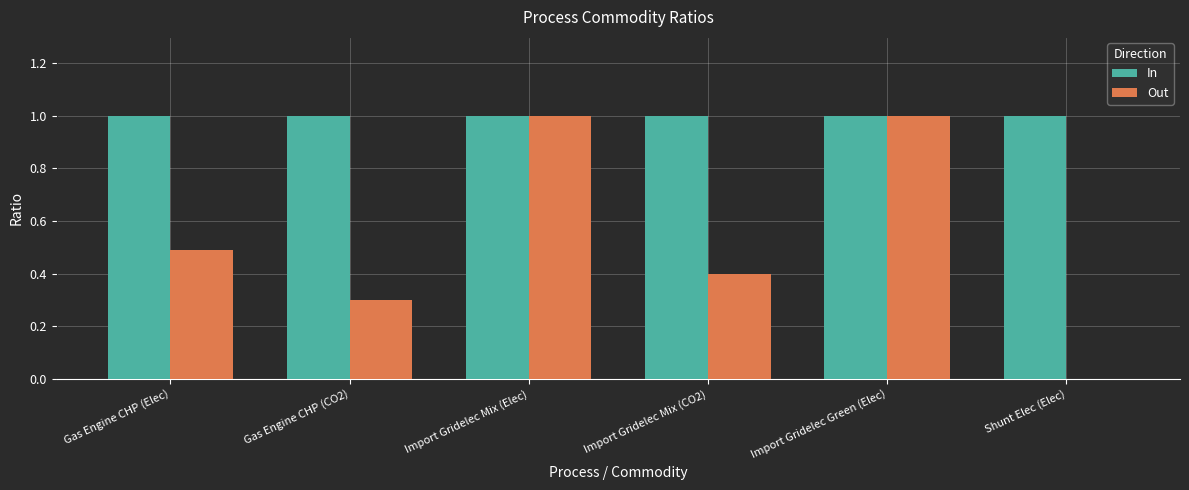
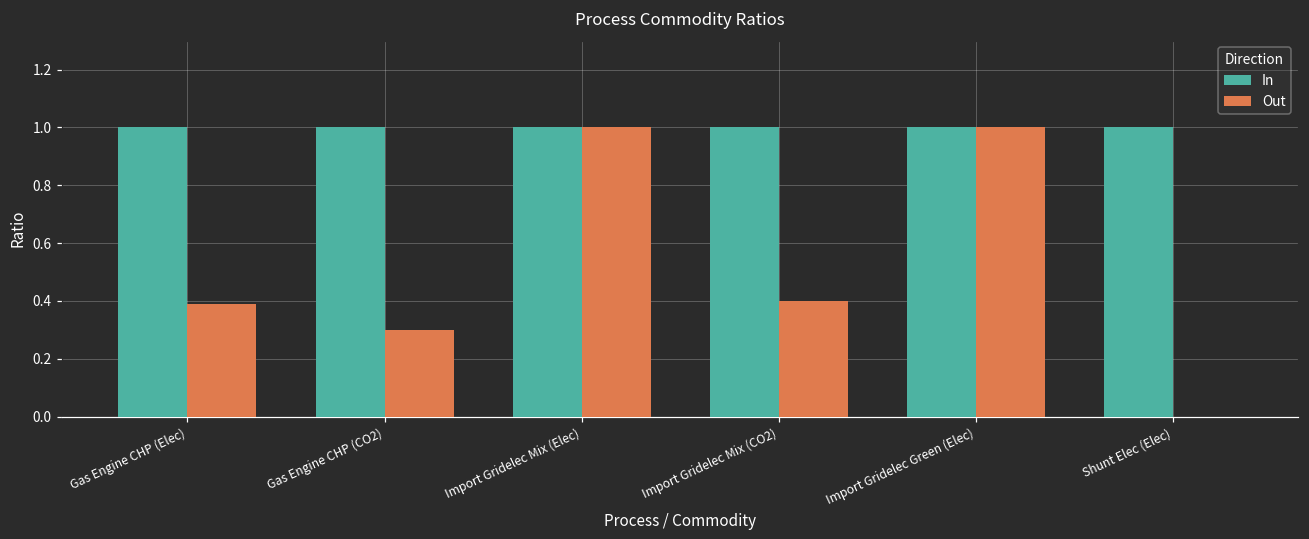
  {
    "In": {
      "Gas Engine CHP (Elec)": 1.00,
      "Gas Engine CHP (CO2)": 1.00,
      "Import Gridelec Mix (Elec)": 1.00,
      "Import Gridelec Mix (CO2)": 1.00,
      "Import Gridelec Green (Elec)": 1.00,
      "Shunt Elec (Elec)": 1.00
    },
    "Out": {
-     "Gas Engine CHP (Elec)": 0.49,
+     "Gas Engine CHP (Elec)": 0.39,
      "Gas Engine CHP (CO2)": 0.30,
      "Import Gridelec Mix (Elec)": 1.00,
      "Import Gridelec Mix (CO2)": 0.40,
      "Import Gridelec Green (Elec)": 1.00,
      "Shunt Elec (Elec)": 0.00
    }
  }
